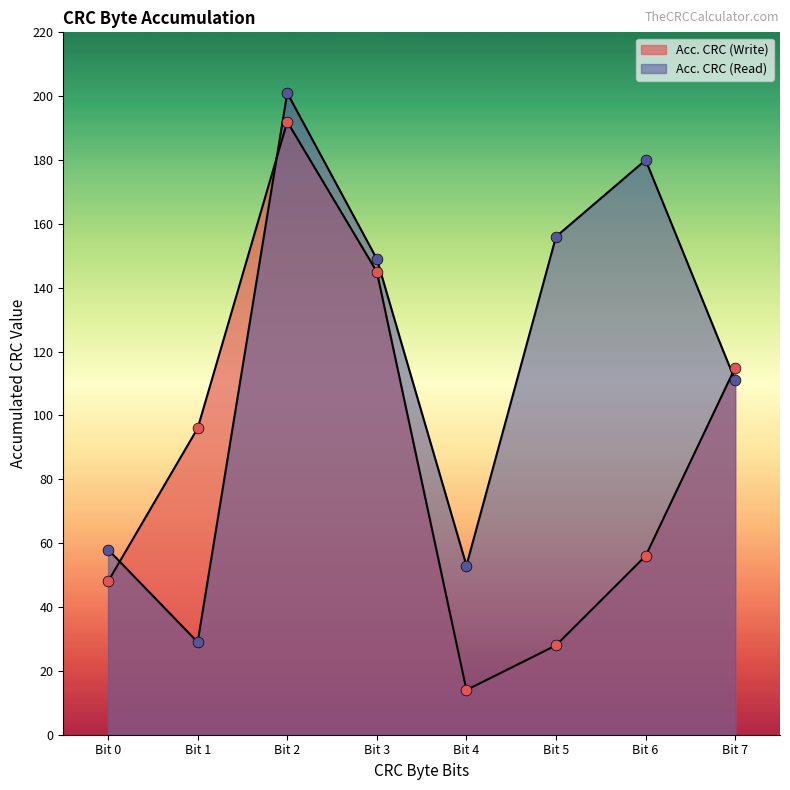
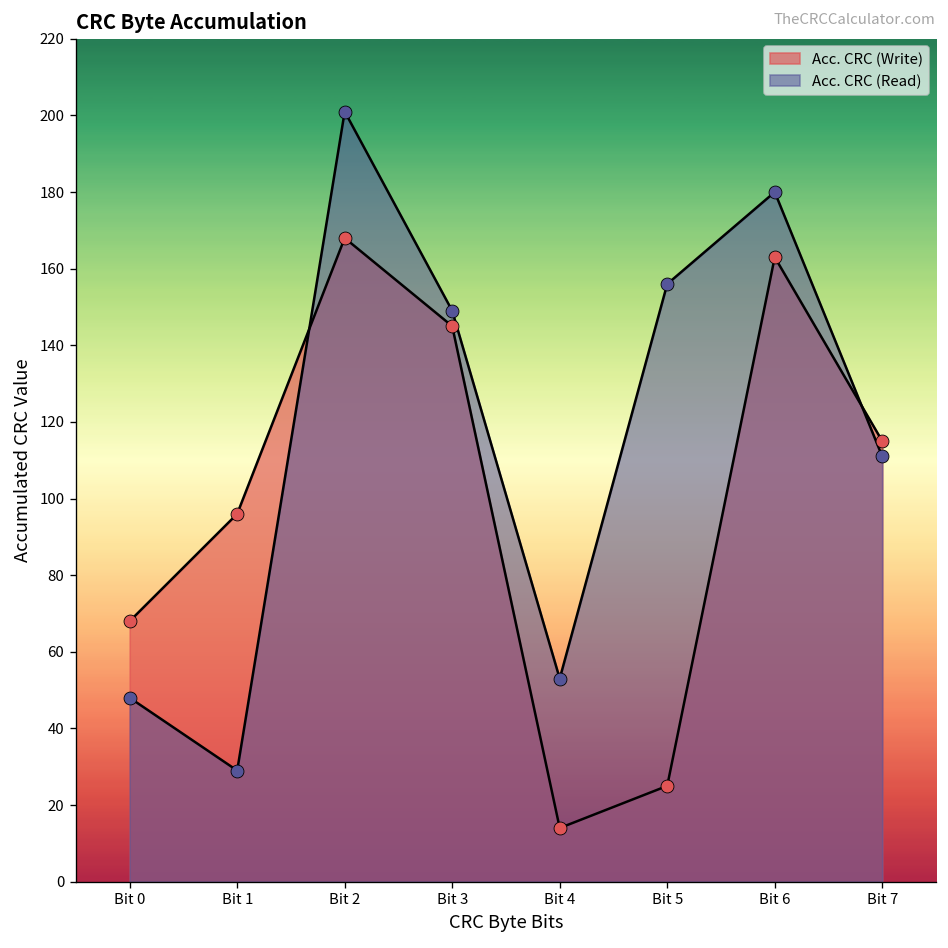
  {
    "Acc. CRC (Write)": {
-     "Bit 0": 48,
+     "Bit 0": 68,
      "Bit 1": 96,
-     "Bit 2": 192,
+     "Bit 2": 168,
      "Bit 3": 145,
      "Bit 4": 14,
-     "Bit 5": 28,
-     "Bit 6": 56,
+     "Bit 5": 25,
+     "Bit 6": 163,
      "Bit 7": 115
    },
    "Acc. CRC (Read)": {
-     "Bit 0": 58,
+     "Bit 0": 48,
      "Bit 1": 29,
      "Bit 2": 201,
      "Bit 3": 149,
      "Bit 4": 53,
      "Bit 5": 156,
      "Bit 6": 180,
      "Bit 7": 111
    }
  }
